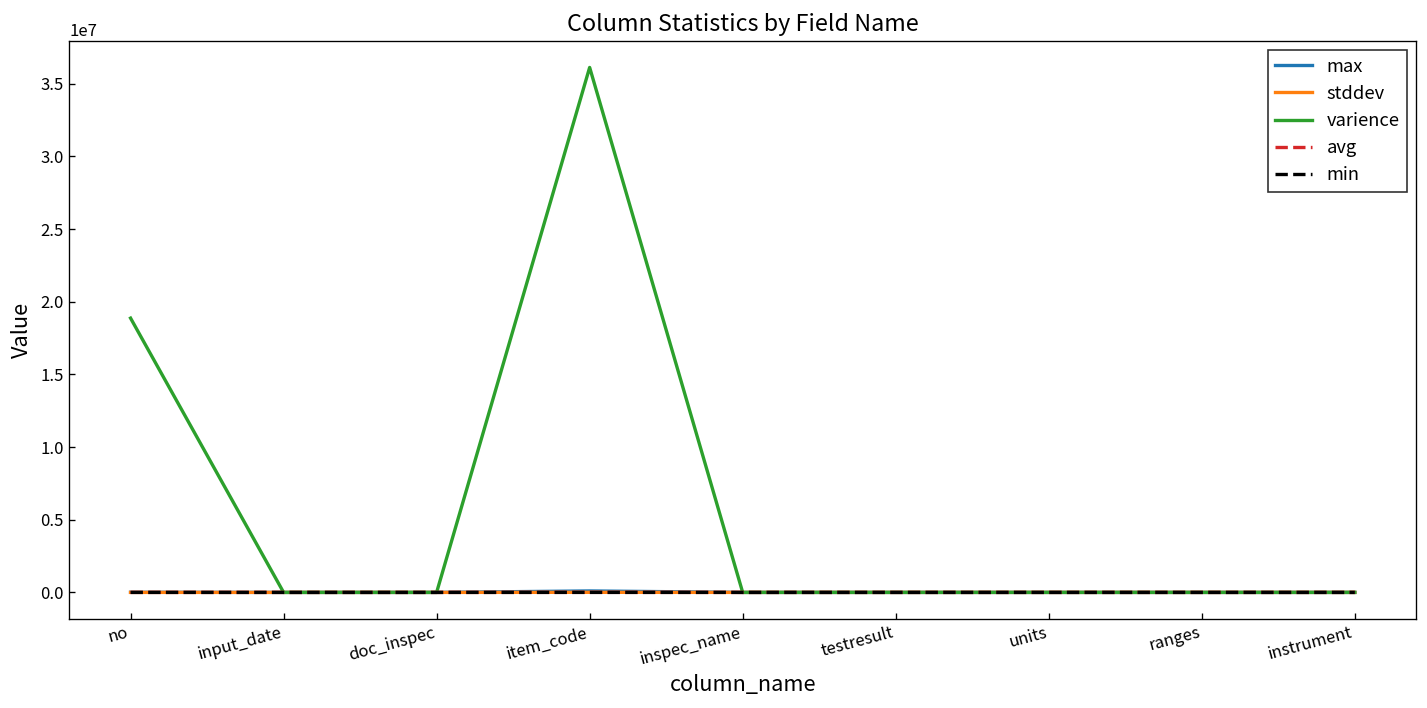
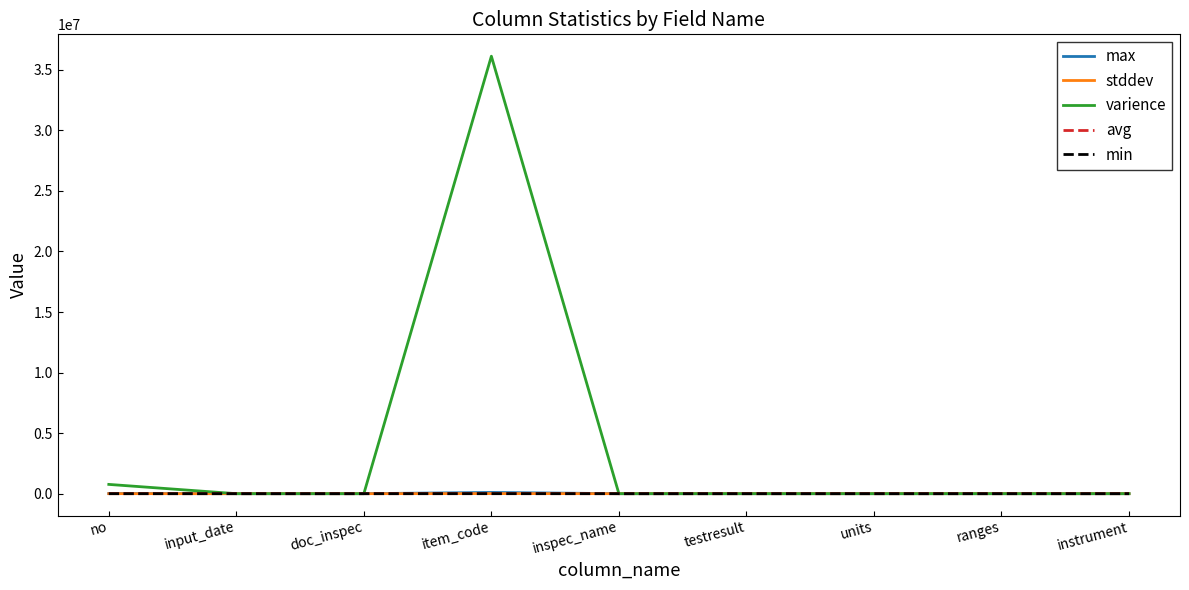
  {
    "varience": {
-     "no": 18900000,
+     "no": 800000,
      "item_code": 36100000
    }
  }
